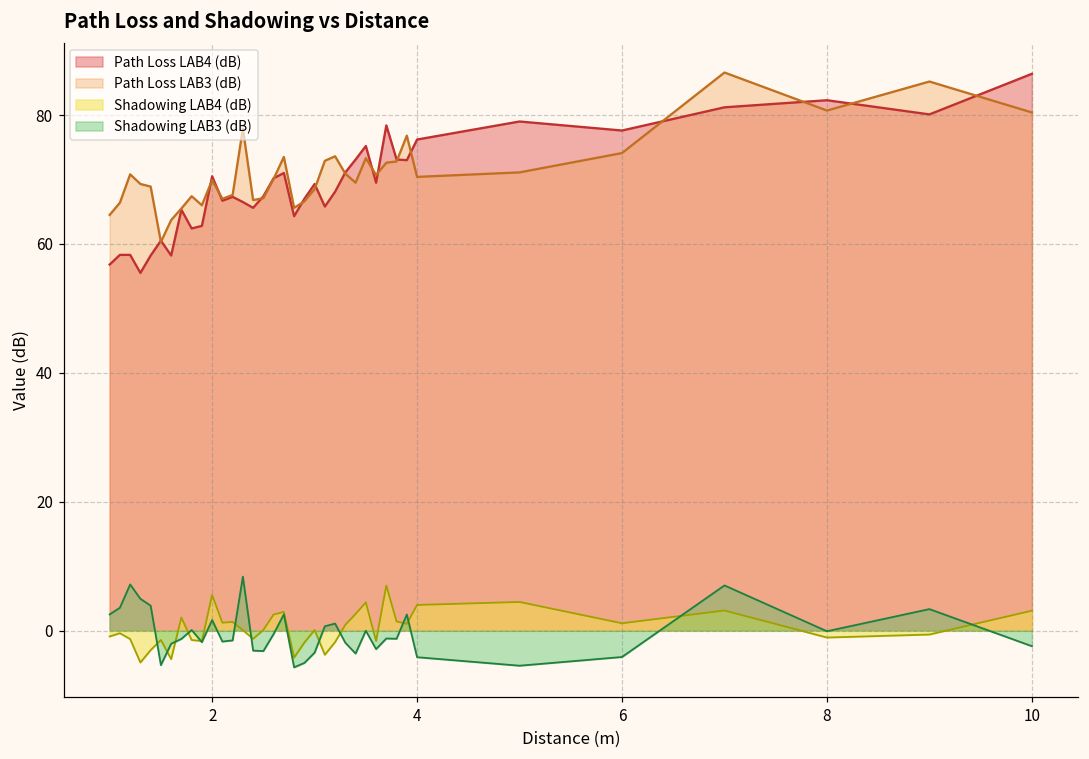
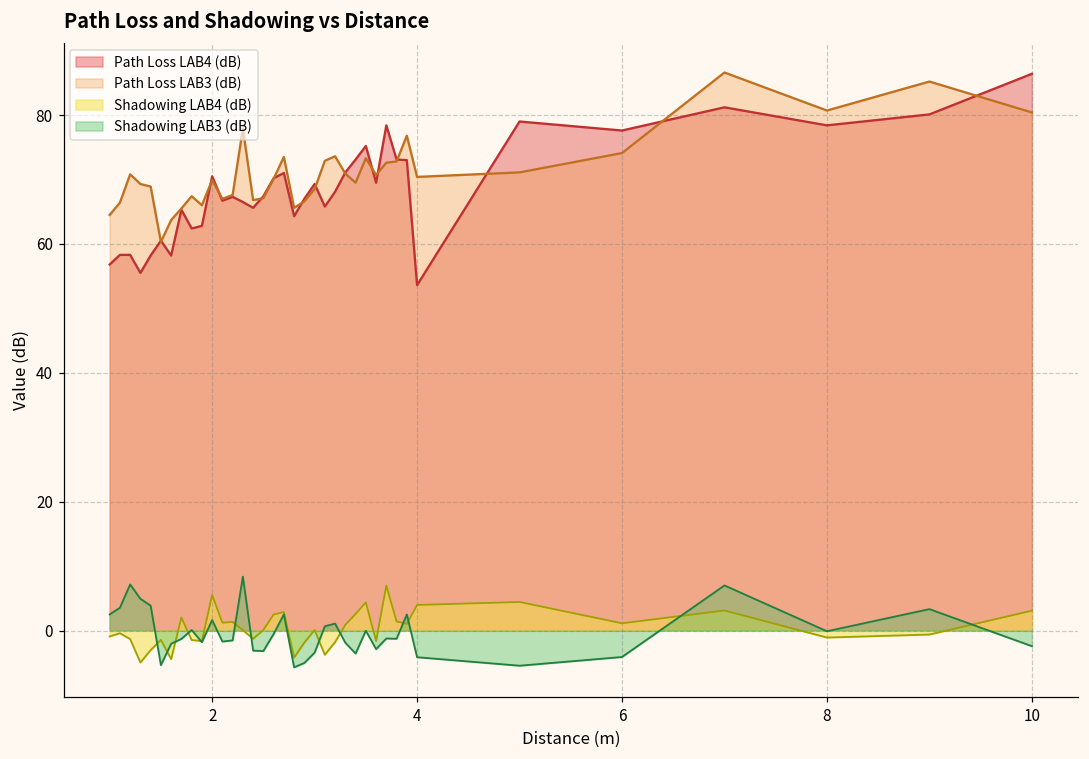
  {
    "Path Loss LAB4 (dB)": {
      "2": 71,
-     "4": 76,
+     "4": 54,
      "6": 78,
-     "8": 82,
+     "8": 78,
      "10": 86
    }
  }
